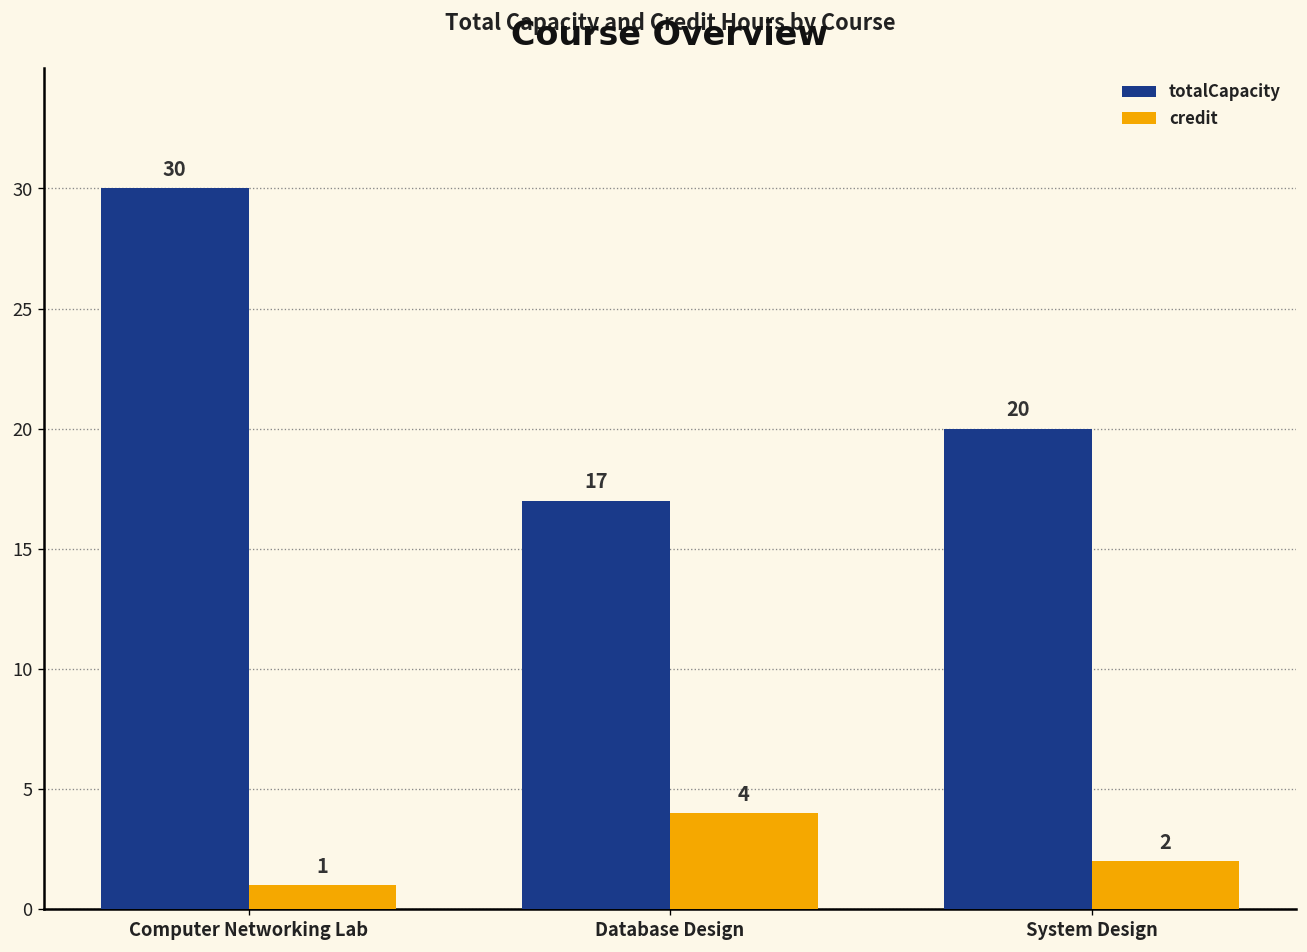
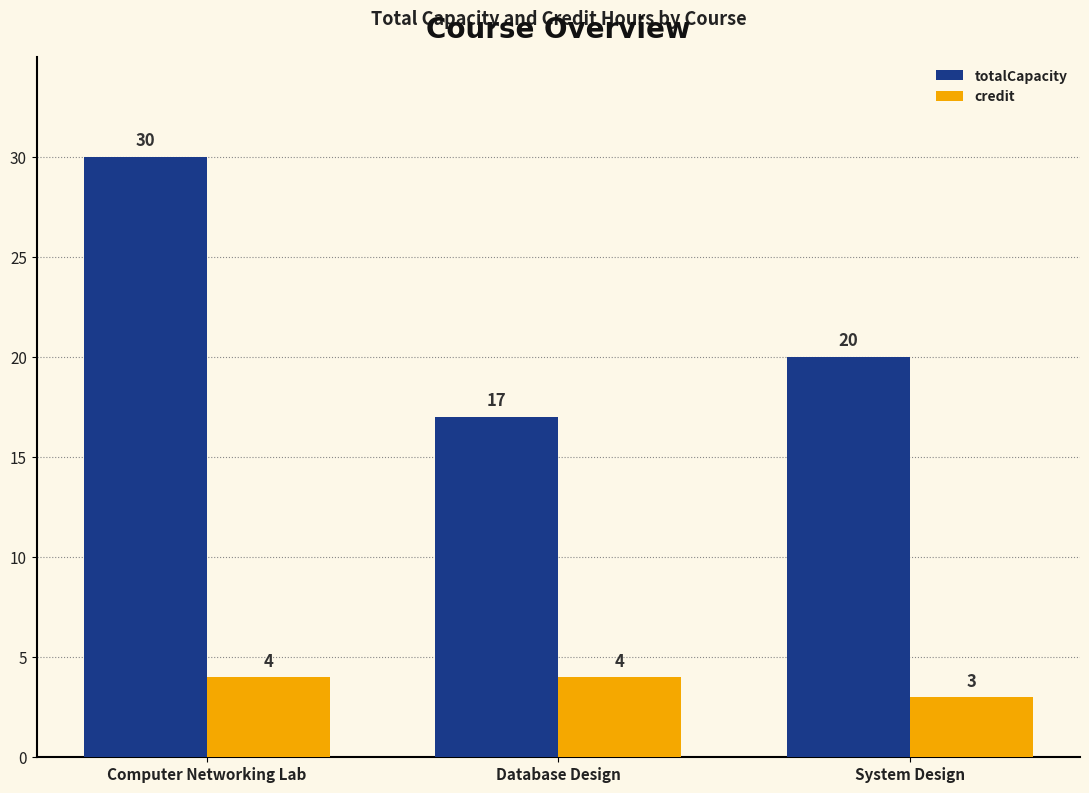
  {
    "totalCapacity": {
      "Computer Networking Lab": 30,
      "Database Design": 17,
      "System Design": 20
    },
    "credit": {
-     "Computer Networking Lab": 1,
+     "Computer Networking Lab": 4,
      "Database Design": 4,
-     "System Design": 2
+     "System Design": 3
    }
  }
